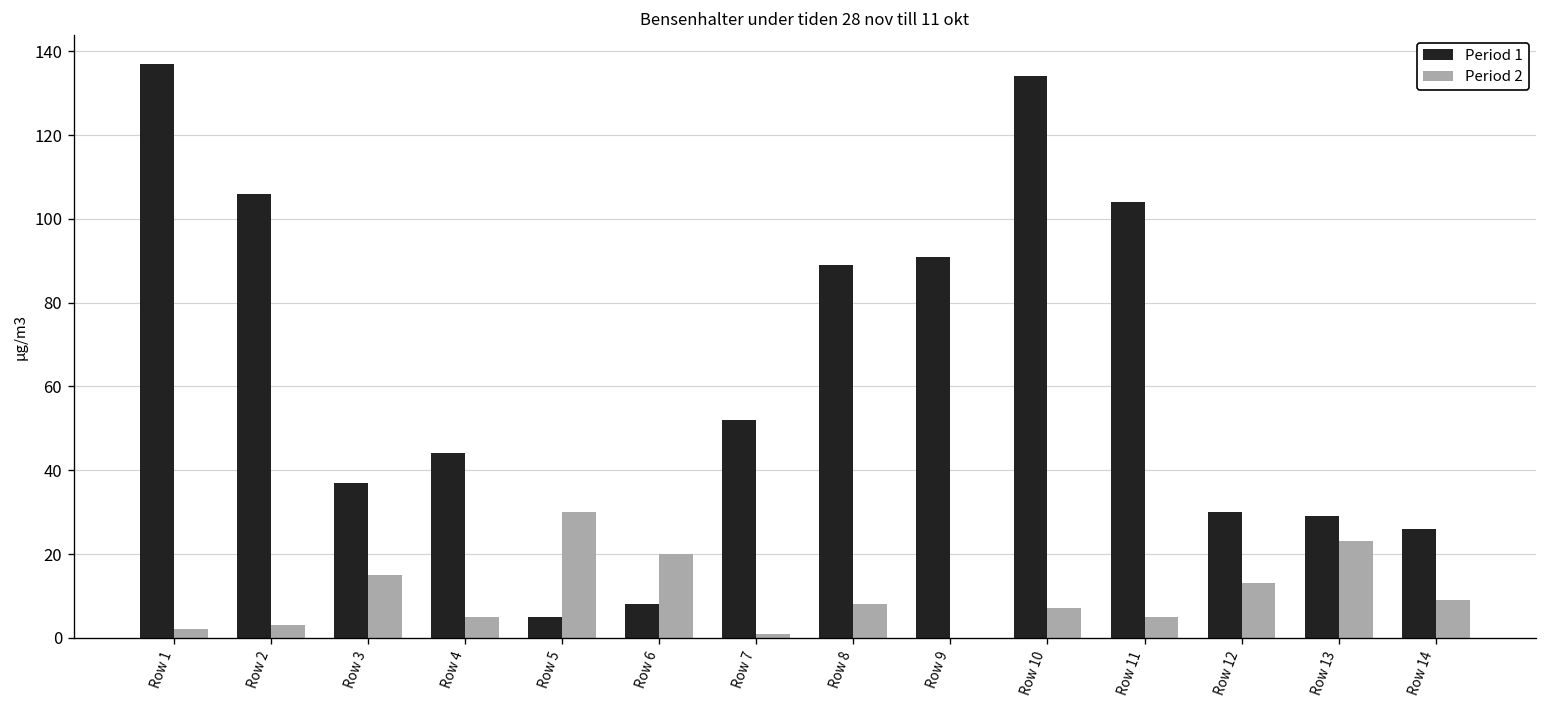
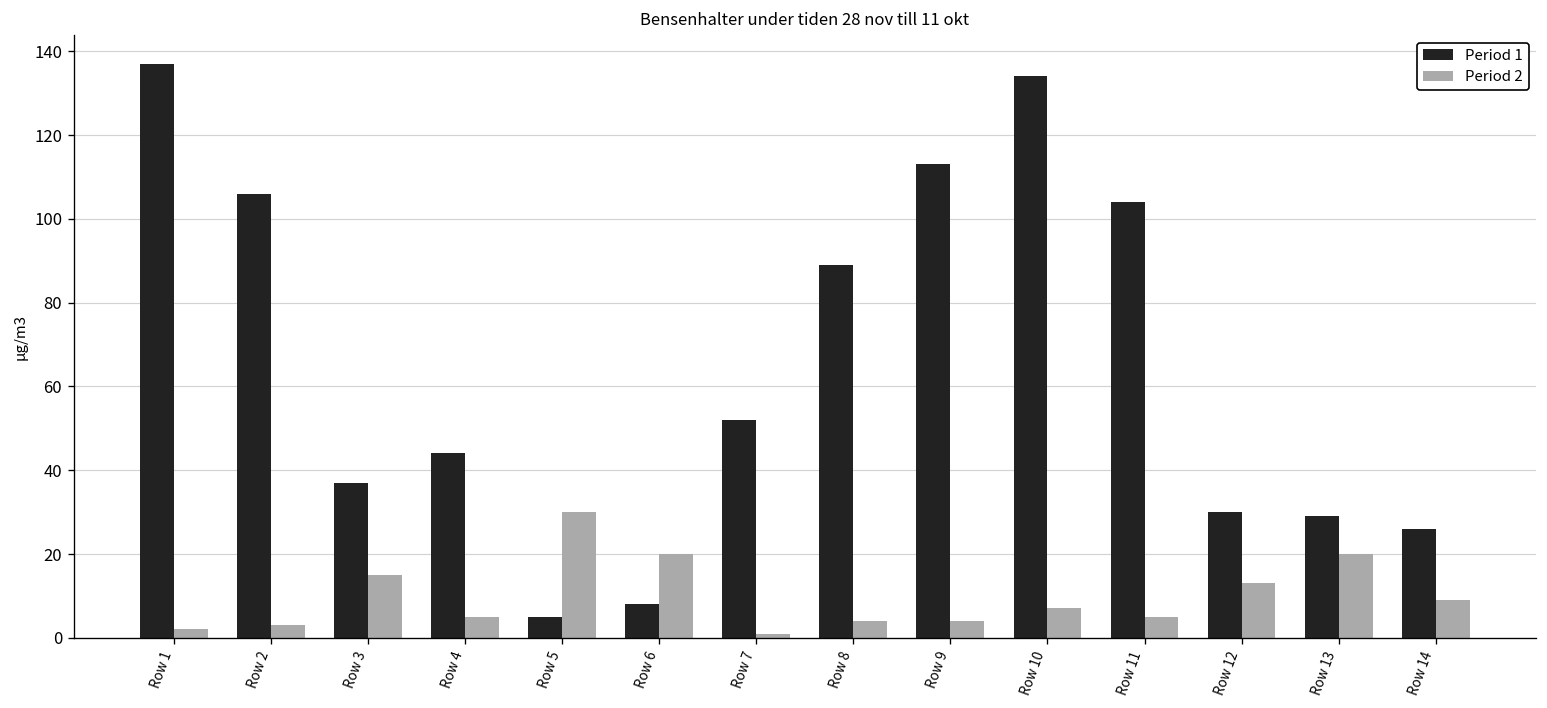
  {
    "Period 1": {
      "Row 1": 137,
      "Row 2": 106,
      "Row 3": 37,
      "Row 4": 44,
      "Row 5": 5,
      "Row 6": 8,
      "Row 7": 52,
      "Row 8": 89,
-     "Row 9": 91,
+     "Row 9": 113,
      "Row 10": 134,
      "Row 11": 104,
      "Row 12": 30,
      "Row 13": 29,
      "Row 14": 26
    },
    "Period 2": {
      "Row 1": 2,
      "Row 2": 3,
      "Row 3": 15,
      "Row 4": 5,
      "Row 5": 30,
      "Row 6": 20,
      "Row 7": 1,
-     "Row 8": 8,
-     "Row 9": 0,
+     "Row 8": 4,
+     "Row 9": 4,
      "Row 10": 7,
      "Row 11": 5,
      "Row 12": 13,
-     "Row 13": 23,
+     "Row 13": 20,
      "Row 14": 9
    }
  }
